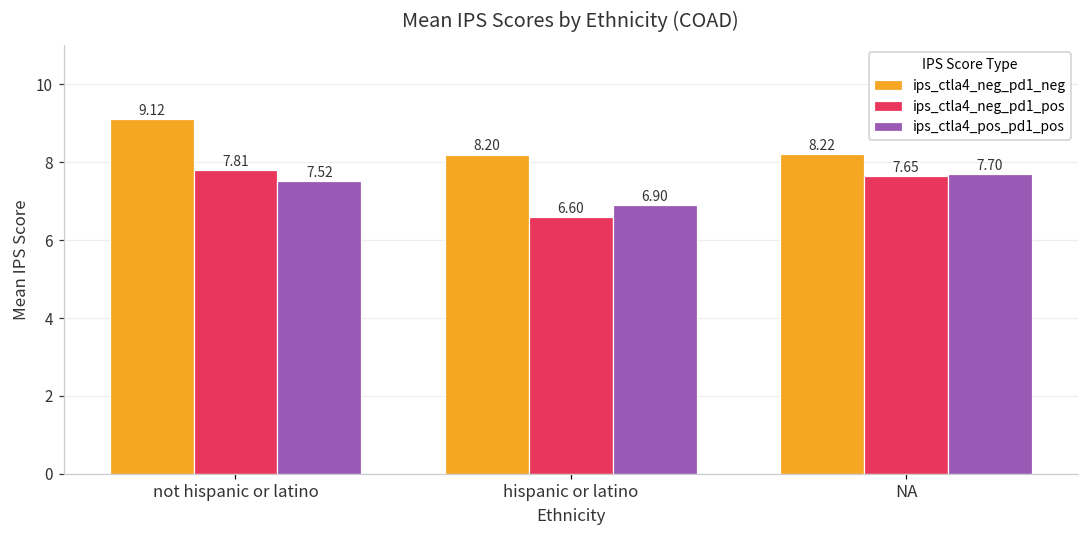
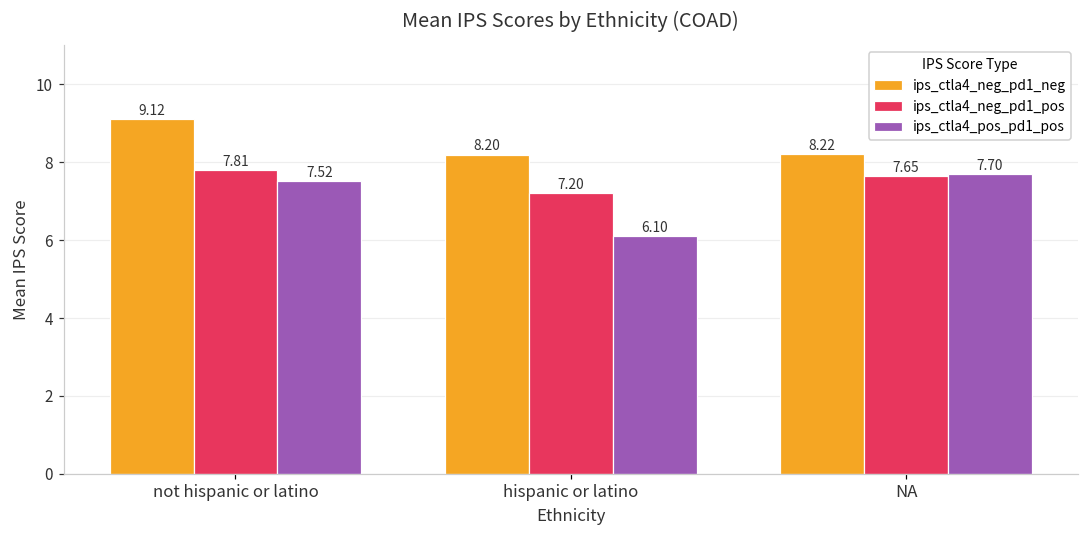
  {
    "ips_ctla4_neg_pd1_neg": {
      "not hispanic or latino": 9.12,
      "hispanic or latino": 8.20,
      "NA": 8.22
    },
    "ips_ctla4_neg_pd1_pos": {
      "not hispanic or latino": 7.81,
-     "hispanic or latino": 6.60,
+     "hispanic or latino": 7.20,
      "NA": 7.65
    },
    "ips_ctla4_pos_pd1_pos": {
      "not hispanic or latino": 7.52,
-     "hispanic or latino": 6.90,
+     "hispanic or latino": 6.10,
      "NA": 7.70
    }
  }
